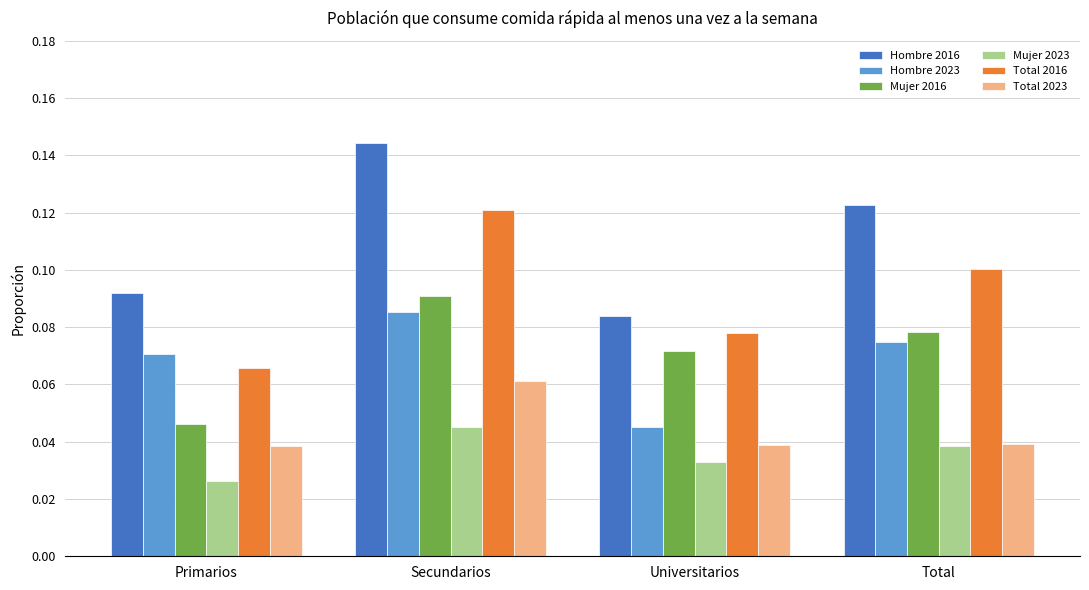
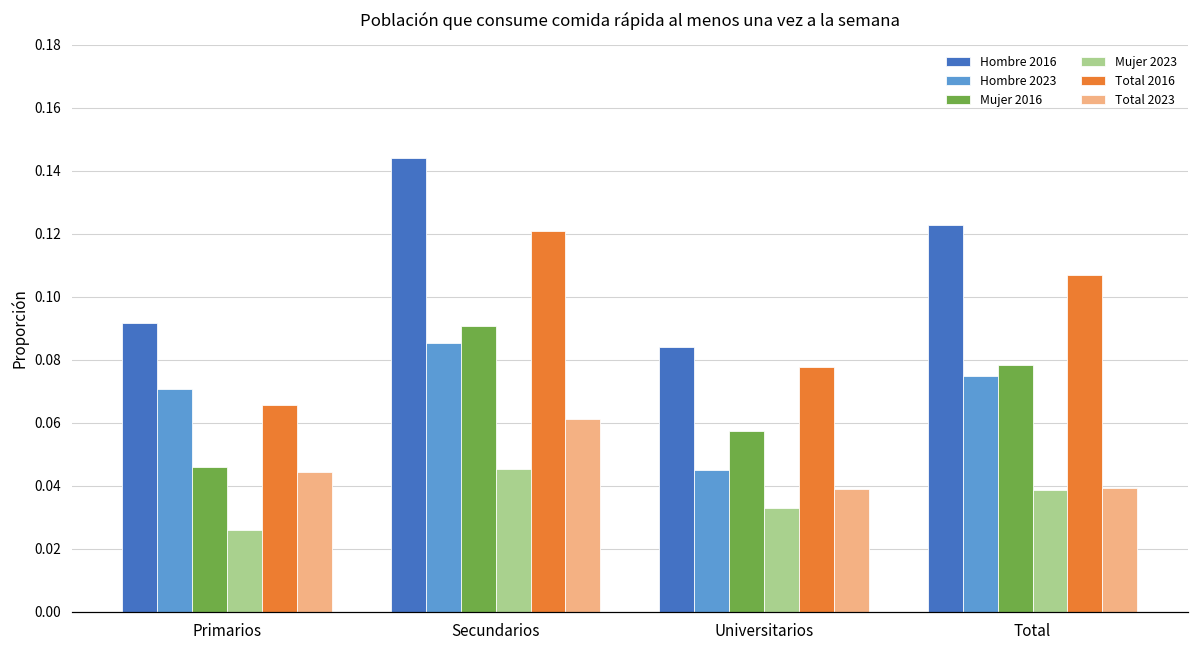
  {
    "Mujer 2016": {
      "Primarios": 0.046,
      "Secundarios": 0.091,
-     "Universitarios": 0.072,
+     "Universitarios": 0.057,
      "Total": 0.078
    },
    "Mujer 2023": {
      "Primarios": 0.026,
      "Secundarios": 0.045,
      "Universitarios": 0.033,
      "Total": 0.039
    },
    "Total 2016": {
      "Primarios": 0.066,
      "Secundarios": 0.121,
      "Universitarios": 0.078,
-     "Total": 0.100
+     "Total": 0.107
    },
    "Total 2023": {
-     "Primarios": 0.038,
+     "Primarios": 0.044,
      "Secundarios": 0.061,
      "Universitarios": 0.039,
      "Total": 0.039
    }
  }
